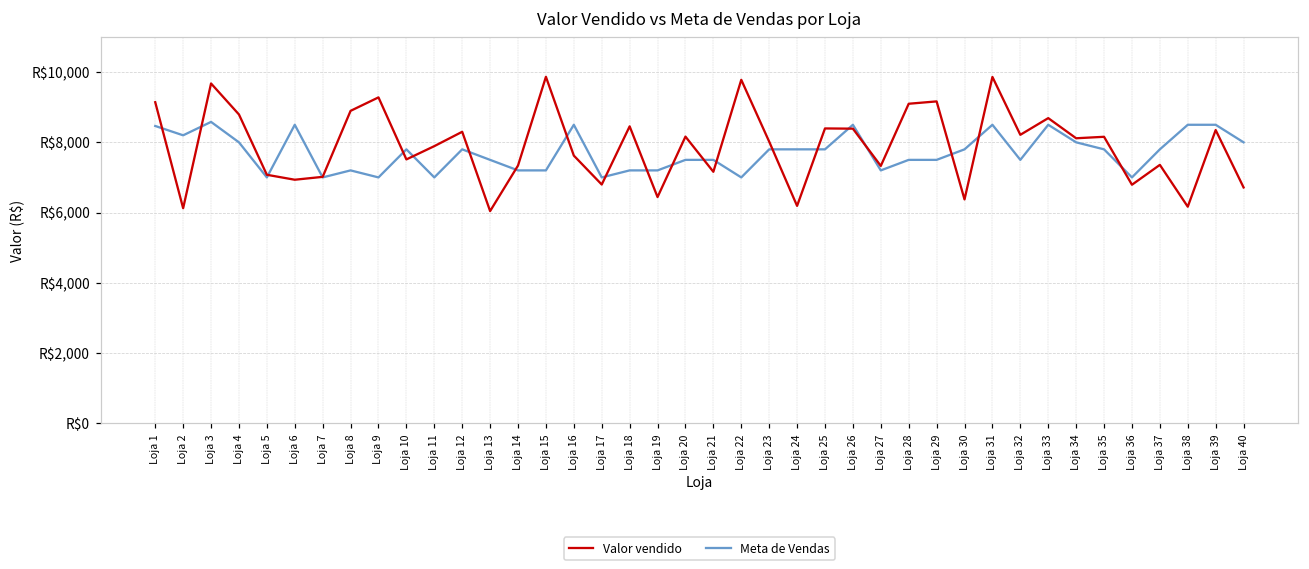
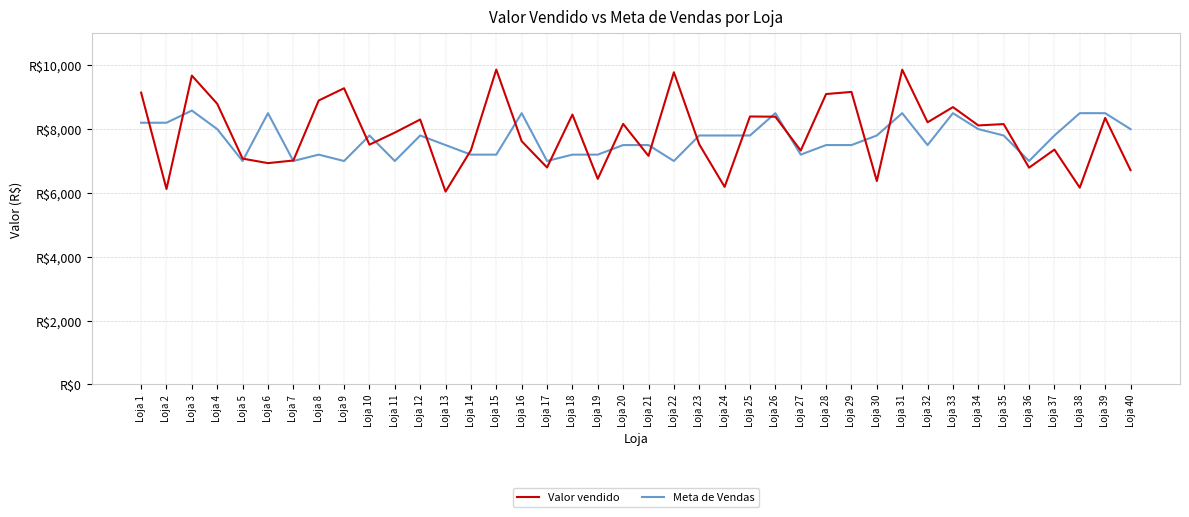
  {
    "Valor vendido": {
      "Loja 1": "R$9,100",
      "Loja 2": "R$6,100",
      "Loja 3": "R$9,700",
      "Loja 4": "R$8,800",
      "Loja 6": "R$6,900",
      "Loja 8": "R$8,900",
      "Loja 9": "R$9,300",
      "Loja 10": "R$7,500",
      "Loja 11": "R$7,900",
      "Loja 12": "R$8,300",
      "Loja 13": "R$6,000",
      "Loja 14": "R$7,300",
      "Loja 15": "R$9,900",
      "Loja 16": "R$7,600",
      "Loja 17": "R$6,800",
      "Loja 18": "R$8,500",
      "Loja 19": "R$6,400",
      "Loja 20": "R$8,200",
      "Loja 21": "R$7,200",
      "Loja 22": "R$9,800",
-     "Loja 23": "R$8,000",
+     "Loja 23": "R$7,500",
      "Loja 24": "R$6,200",
      "Loja 25": "R$8,400",
      "Loja 26": "R$8,400",
      "Loja 27": "R$7,300",
      "Loja 28": "R$9,100",
      "Loja 29": "R$9,200",
      "Loja 30": "R$6,400",
      "Loja 31": "R$9,900",
      "Loja 32": "R$8,200",
      "Loja 33": "R$8,700",
      "Loja 34": "R$8,100",
      "Loja 35": "R$8,200",
      "Loja 36": "R$6,800",
      "Loja 37": "R$7,400",
      "Loja 38": "R$6,200",
      "Loja 39": "R$8,400",
      "Loja 40": "R$6,700"
    },
    "Meta de Vendas": {
-     "Loja 1": "R$8,500",
+     "Loja 1": "R$8,200",
      "Loja 2": "R$8,200",
      "Loja 3": "R$8,600",
      "Loja 4": "R$8,000",
      "Loja 6": "R$8,500",
      "Loja 8": "R$7,200",
      "Loja 9": "R$7,000",
      "Loja 10": "R$7,800",
      "Loja 11": "R$7,000",
      "Loja 12": "R$7,800",
      "Loja 13": "R$7,500",
      "Loja 14": "R$7,200",
      "Loja 15": "R$7,200",
      "Loja 16": "R$8,500",
      "Loja 17": "R$7,000",
      "Loja 18": "R$7,200",
      "Loja 19": "R$7,200",
      "Loja 20": "R$7,500",
      "Loja 21": "R$7,500",
      "Loja 22": "R$7,000",
      "Loja 23": "R$7,800",
      "Loja 24": "R$7,800",
      "Loja 25": "R$7,800",
      "Loja 26": "R$8,500",
      "Loja 27": "R$7,200",
      "Loja 28": "R$7,500",
      "Loja 29": "R$7,500",
      "Loja 30": "R$7,800",
      "Loja 31": "R$8,500",
      "Loja 32": "R$7,500",
      "Loja 33": "R$8,500",
      "Loja 34": "R$8,000",
      "Loja 35": "R$7,800",
      "Loja 36": "R$7,000",
      "Loja 37": "R$7,800",
      "Loja 38": "R$8,500",
      "Loja 39": "R$8,500",
      "Loja 40": "R$8,000"
    }
  }
